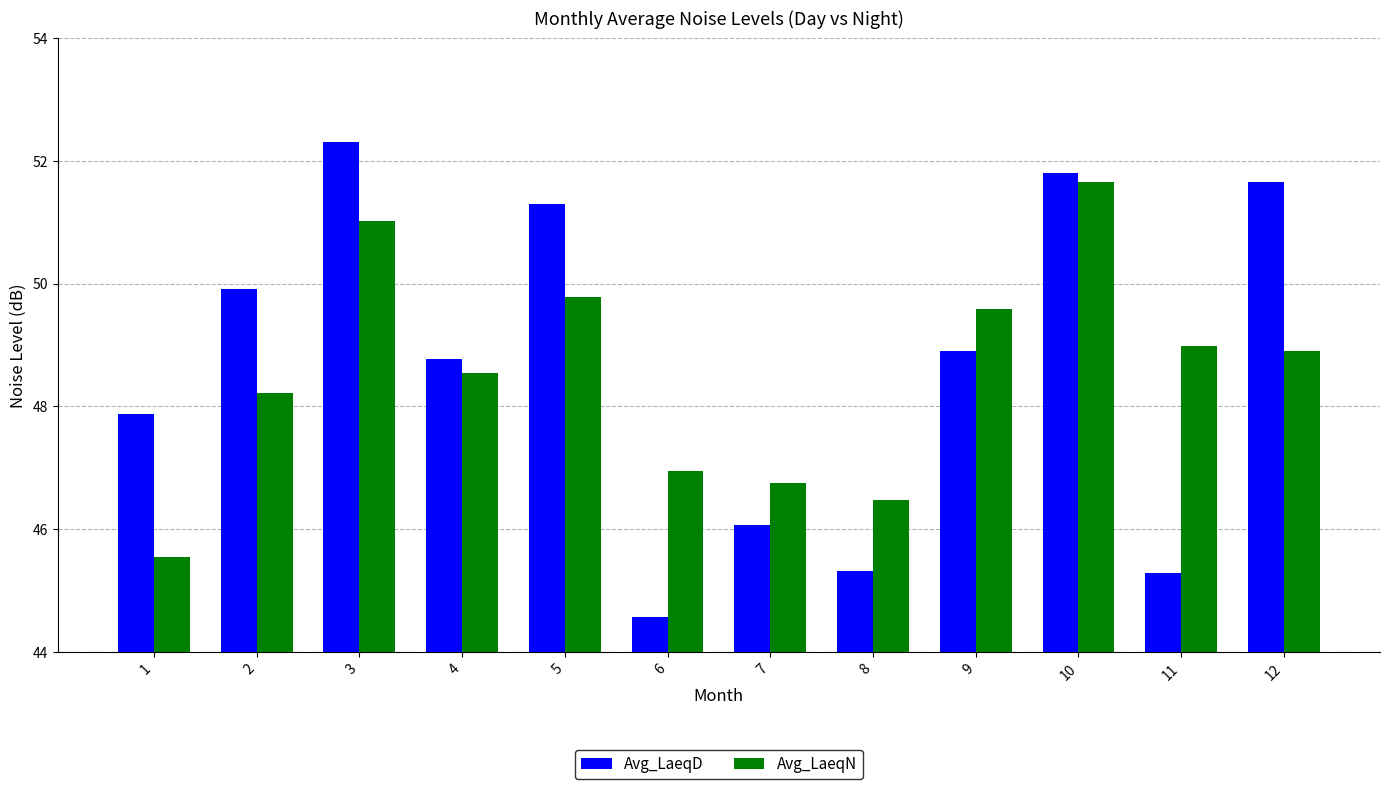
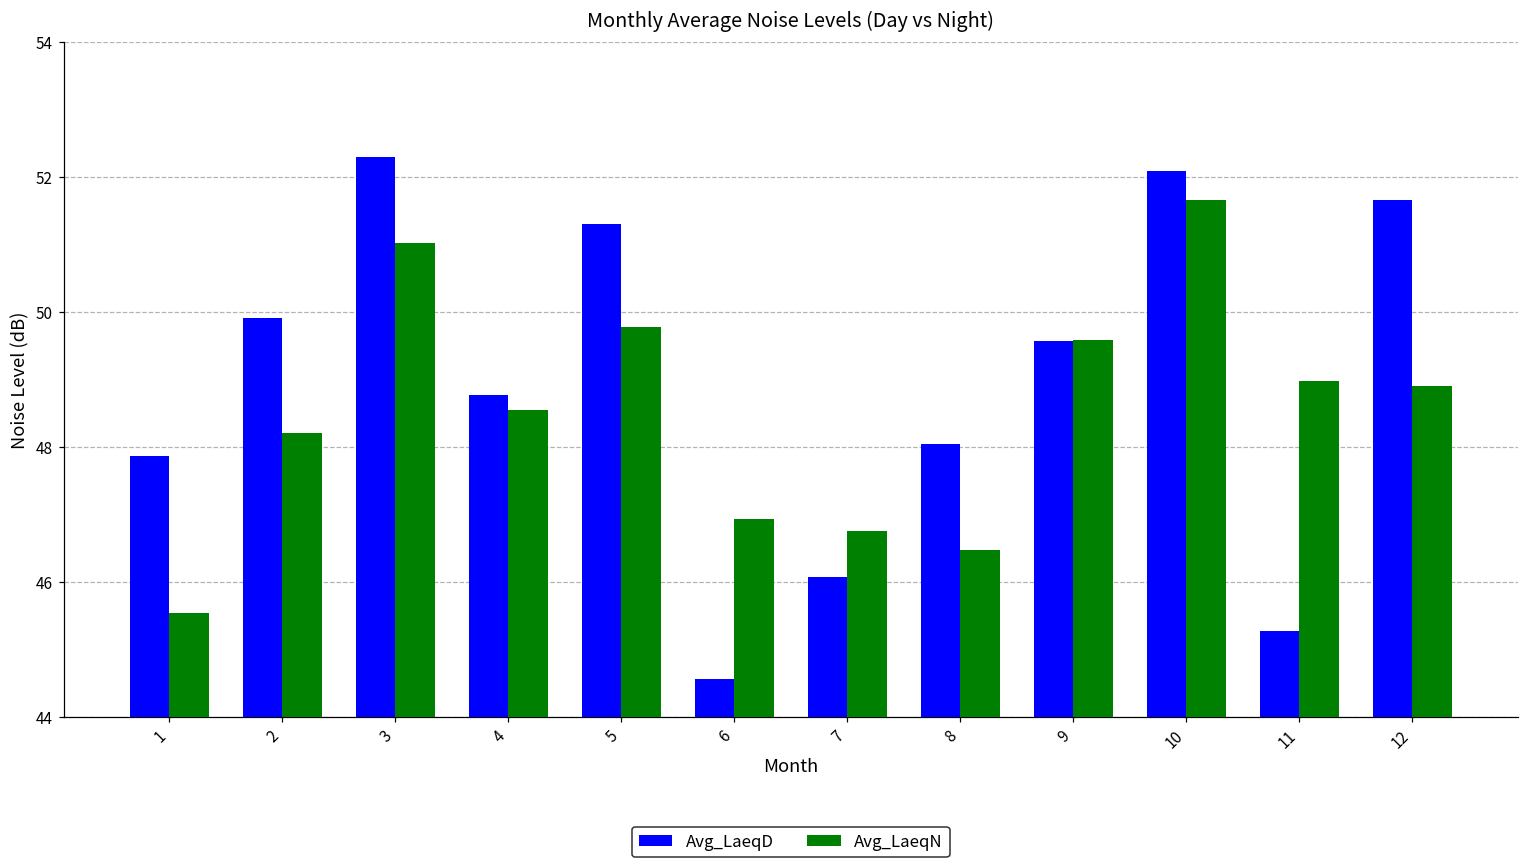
  {
    "Avg_LaeqD": {
      "1": 47.9,
      "2": 49.9,
      "3": 52.3,
      "4": 48.8,
      "5": 51.3,
      "6": 44.6,
      "7": 46.1,
-     "8": 45.3,
-     "9": 48.9,
-     "10": 51.8,
+     "8": 48.0,
+     "9": 49.6,
+     "10": 52.1,
      "11": 45.3,
      "12": 51.7
    },
    "Avg_LaeqN": {
      "1": 45.5,
      "2": 48.2,
      "3": 51.0,
      "4": 48.5,
      "5": 49.8,
      "6": 46.9,
      "7": 46.8,
      "8": 46.5,
      "9": 49.6,
      "10": 51.7,
      "11": 49.0,
      "12": 48.9
    }
  }
